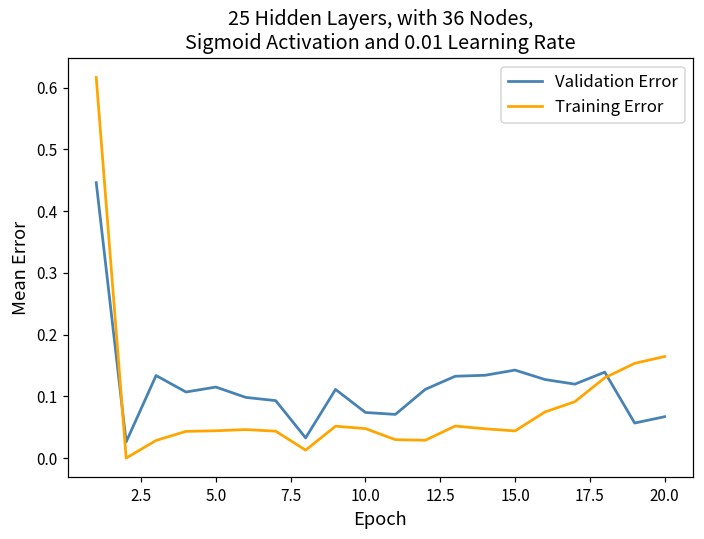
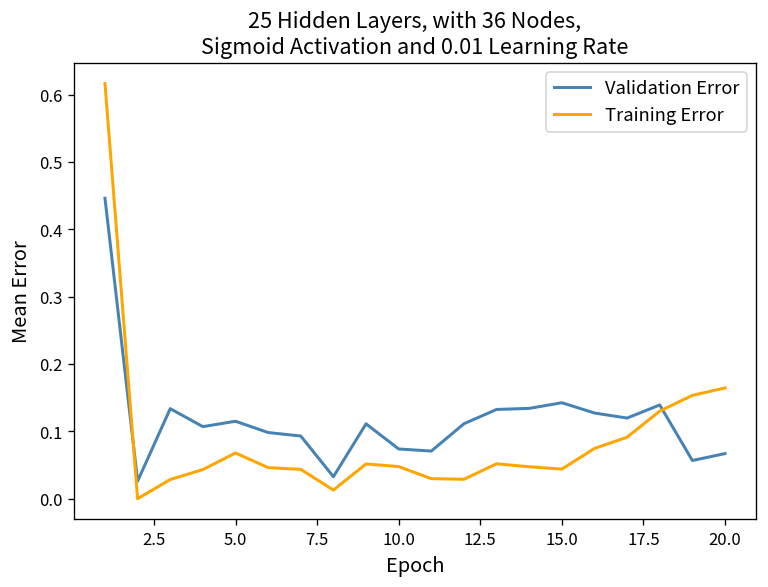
  {
    "Validation Error": {
      "5.0": 0.12,
      "10.0": 0.07,
      "15.0": 0.14,
      "20.0": 0.07
    },
    "Training Error": {
-     "5.0": 0.04,
+     "5.0": 0.07,
      "10.0": 0.05,
      "15.0": 0.04,
      "20.0": 0.16
    }
  }
